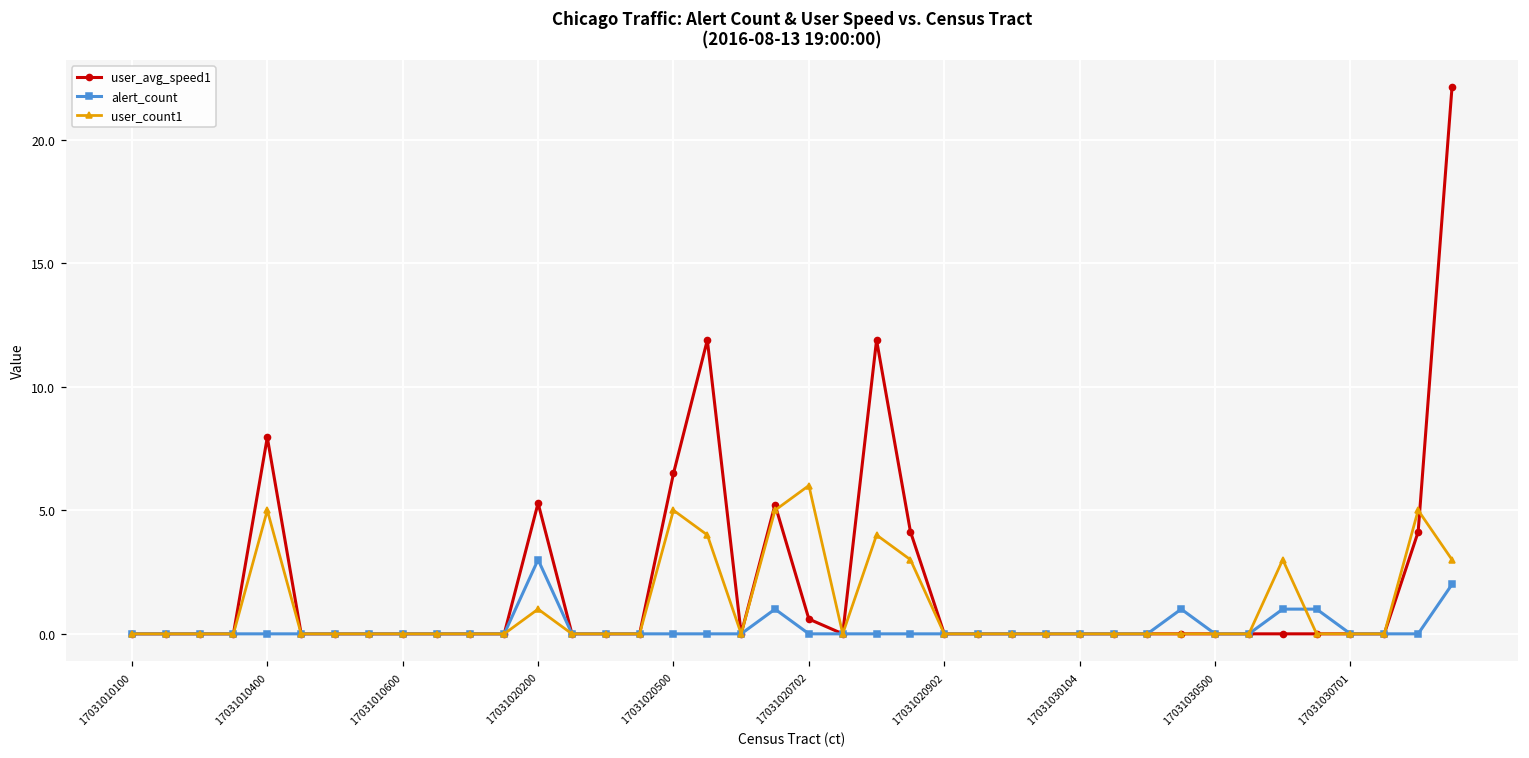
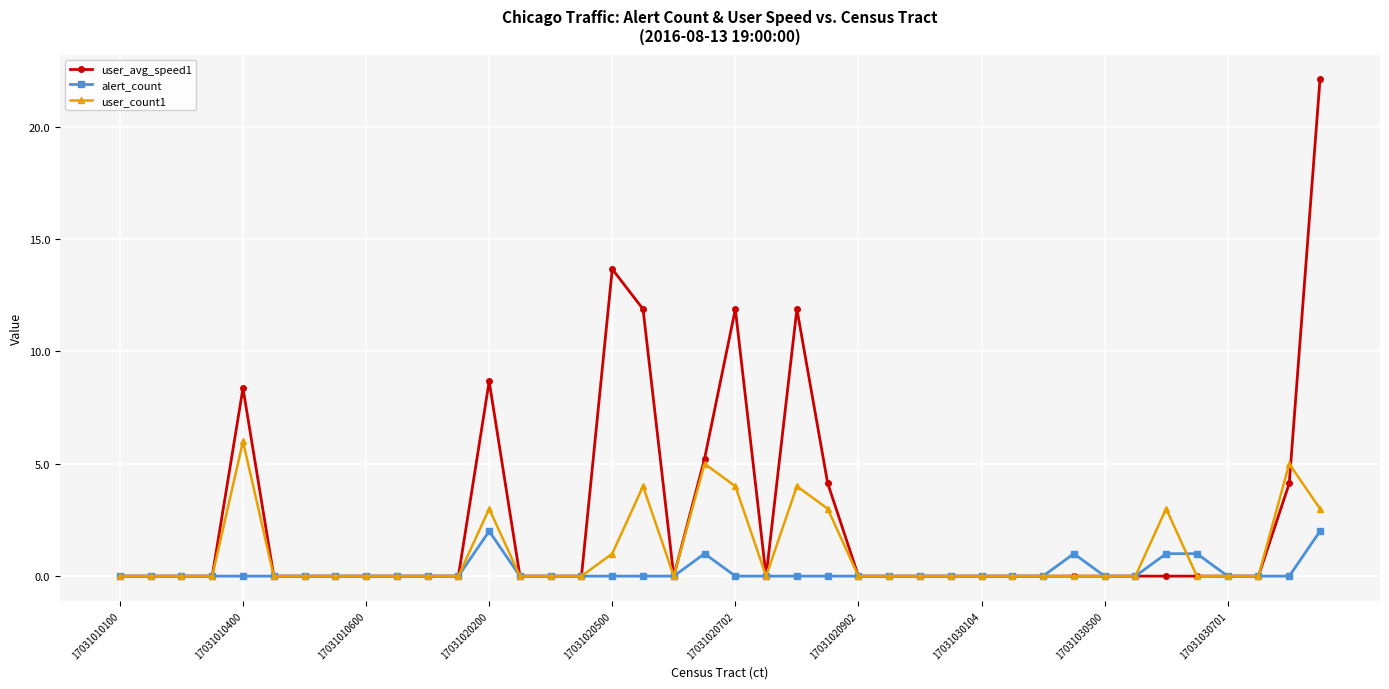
  {
    "user_avg_speed1": {
-     "17031010400": 7.9,
-     "17031020200": 5.3,
-     "17031020500": 6.5,
-     "17031020702": 0.6
+     "17031010400": 8.4,
+     "17031020200": 8.7,
+     "17031020500": 13.7,
+     "17031020702": 11.9
    },
    "alert_count": {
      "17031010400": 0,
-     "17031020200": 3,
+     "17031020200": 2,
      "17031020500": 0,
      "17031020702": 0
    },
    "user_count1": {
-     "17031010400": 5,
-     "17031020200": 1,
-     "17031020500": 5,
-     "17031020702": 6
+     "17031010400": 6,
+     "17031020200": 3,
+     "17031020500": 1,
+     "17031020702": 4
    }
  }
